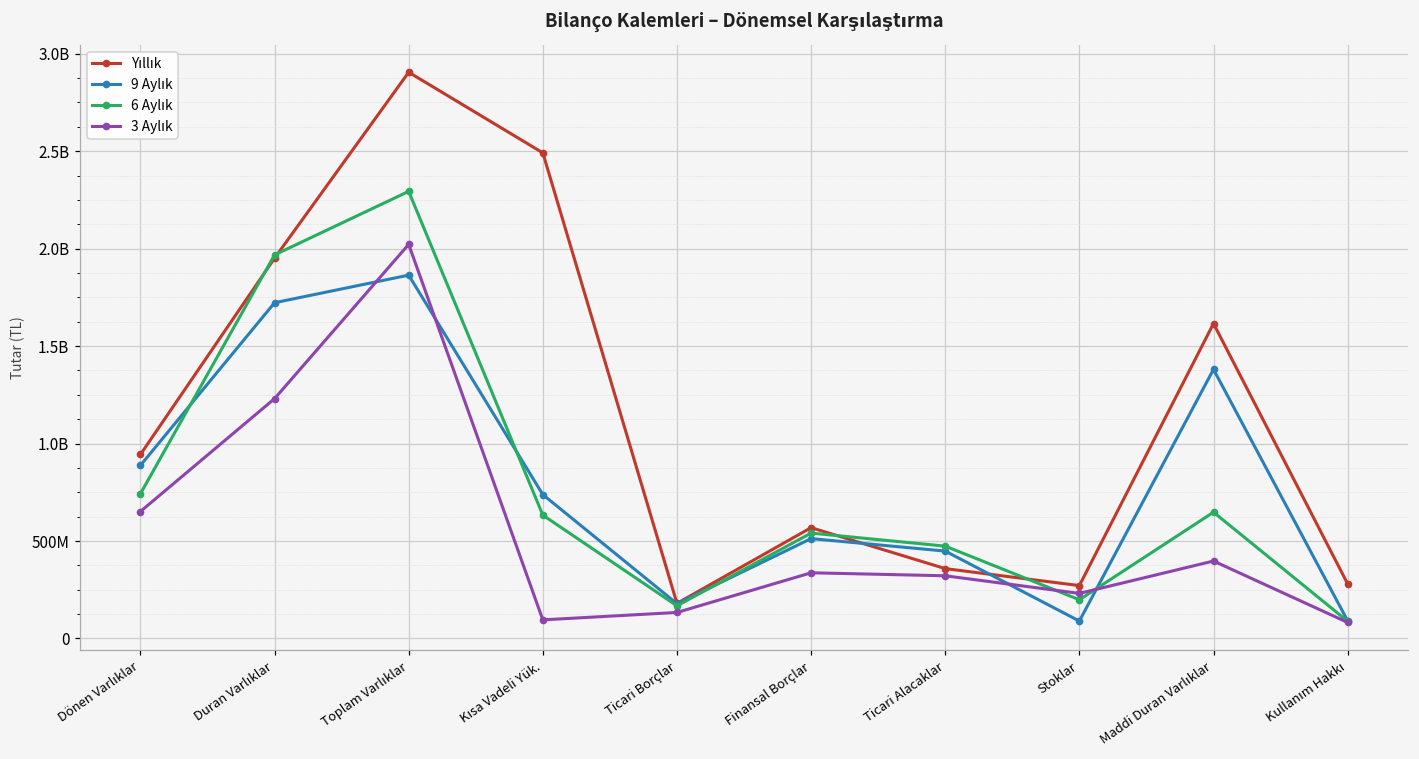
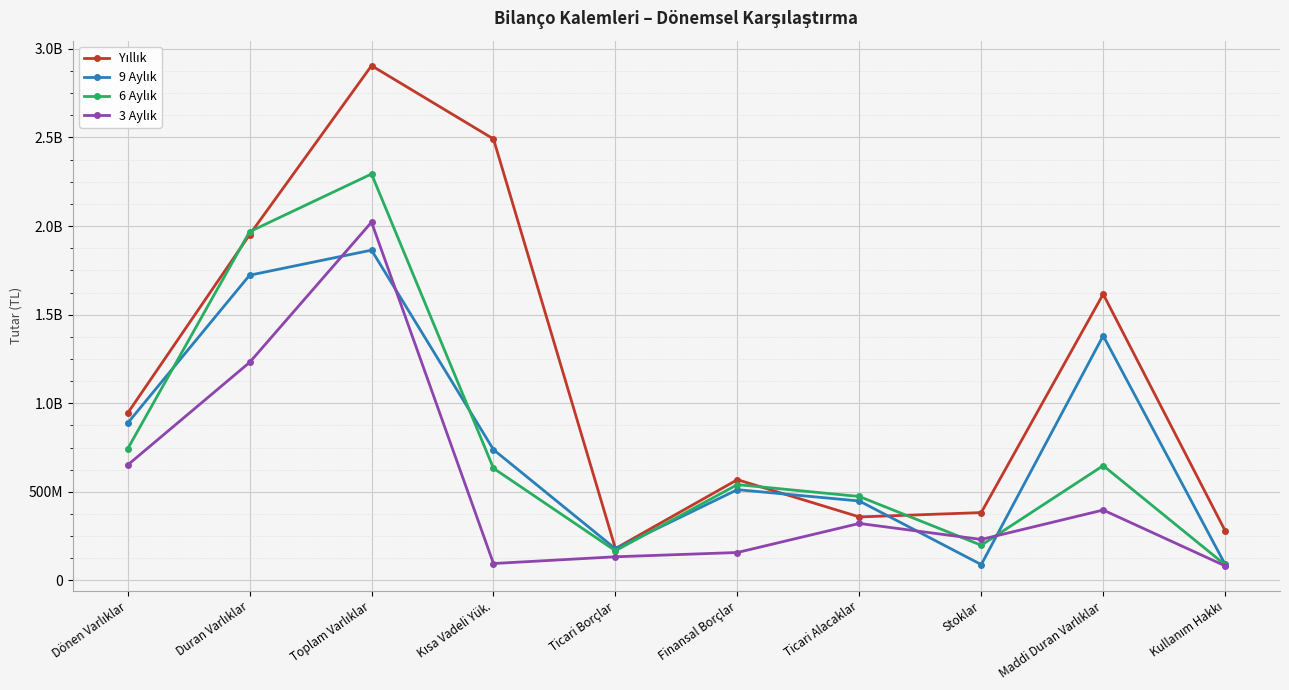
  {
    "Yıllık": {
      "Dönen Varlıklar": 940000000,
      "Duran Varlıklar": 1950000000,
      "Toplam Varlıklar": 2910000000,
      "Kısa Vadeli Yük.": 2490000000,
      "Finansal Borçlar": 570000000,
      "Ticari Alacaklar": 360000000,
-     "Stoklar": 270000000,
+     "Stoklar": 380000000,
      "Maddi Duran Varlıklar": 1620000000,
      "Kullanım Hakkı": 280000000
    },
    "9 Aylık": {
      "Dönen Varlıklar": 890000000,
      "Duran Varlıklar": 1720000000,
      "Toplam Varlıklar": 1860000000,
      "Kısa Vadeli Yük.": 740000000,
      "Finansal Borçlar": 510000000,
      "Ticari Alacaklar": 450000000,
      "Stoklar": 90000000,
      "Maddi Duran Varlıklar": 1380000000
    },
    "6 Aylık": {
      "Dönen Varlıklar": 740000000,
      "Duran Varlıklar": 1970000000,
      "Toplam Varlıklar": 2290000000,
      "Kısa Vadeli Yük.": 630000000,
      "Finansal Borçlar": 540000000,
      "Ticari Alacaklar": 470000000,
      "Stoklar": 200000000,
      "Maddi Duran Varlıklar": 650000000
    },
    "3 Aylık": {
      "Dönen Varlıklar": 650000000,
      "Duran Varlıklar": 1230000000,
      "Toplam Varlıklar": 2020000000,
      "Kısa Vadeli Yük.": 100000000,
      "Ticari Borçlar": 130000000,
-     "Finansal Borçlar": 340000000,
+     "Finansal Borçlar": 160000000,
      "Ticari Alacaklar": 320000000,
      "Stoklar": 230000000,
      "Maddi Duran Varlıklar": 400000000
    }
  }
